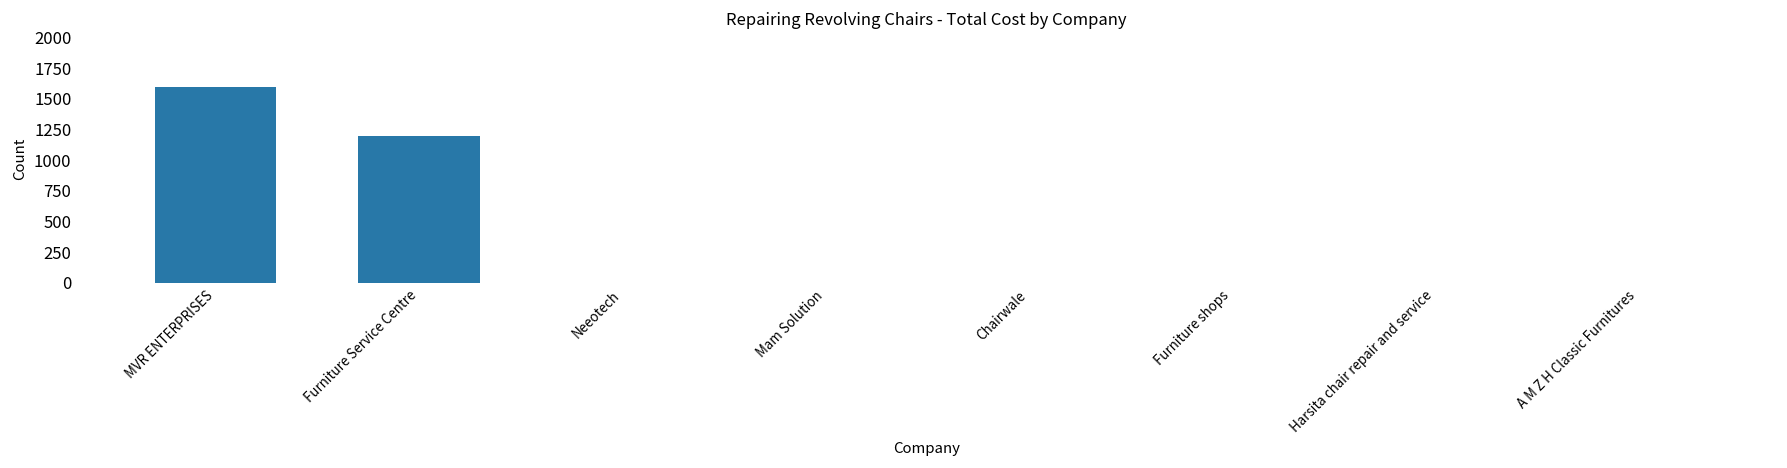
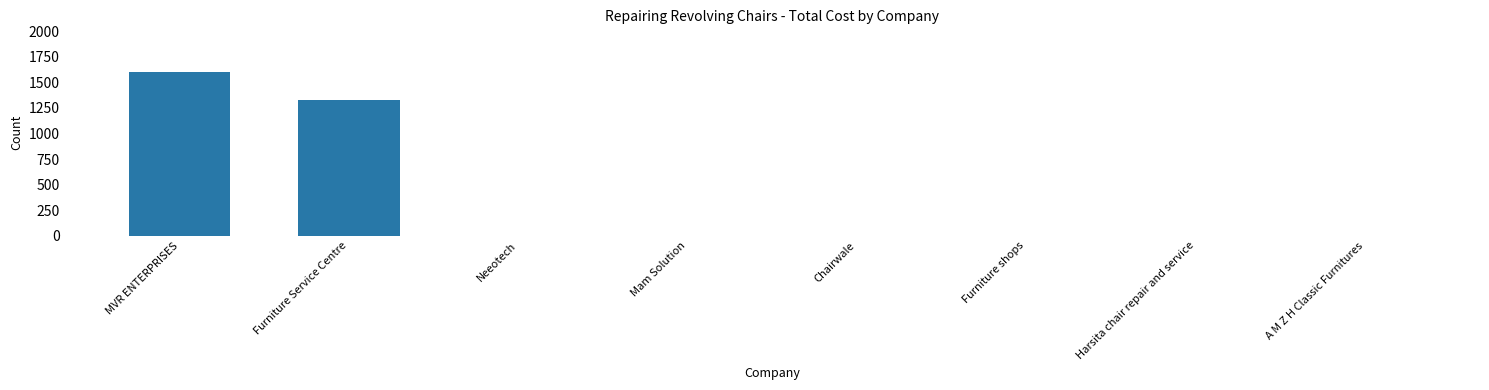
  {
    "MVR ENTERPRISES": 1600,
-   "Furniture Service Centre": 1200,
+   "Furniture Service Centre": 1330,
    "Neeotech": 0,
    "Mam Solution": 0,
    "Chairwale": 0,
    "Furniture shops": 0,
    "Harsita chair repair and service": 0,
    "A M Z H Classic Furnitures": 0
  }
